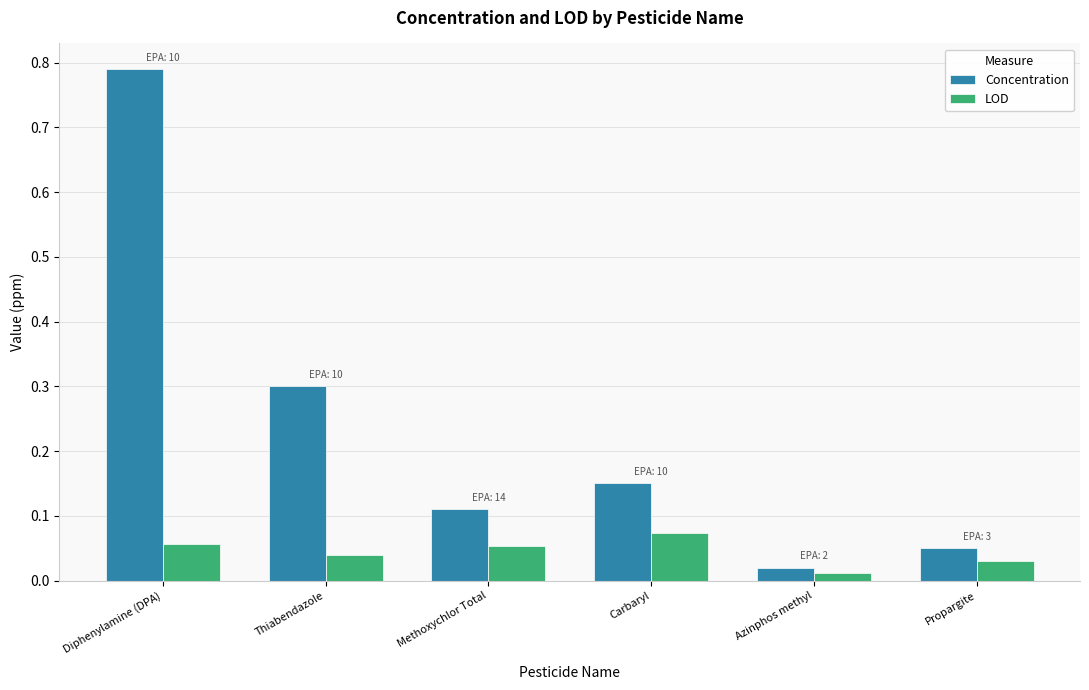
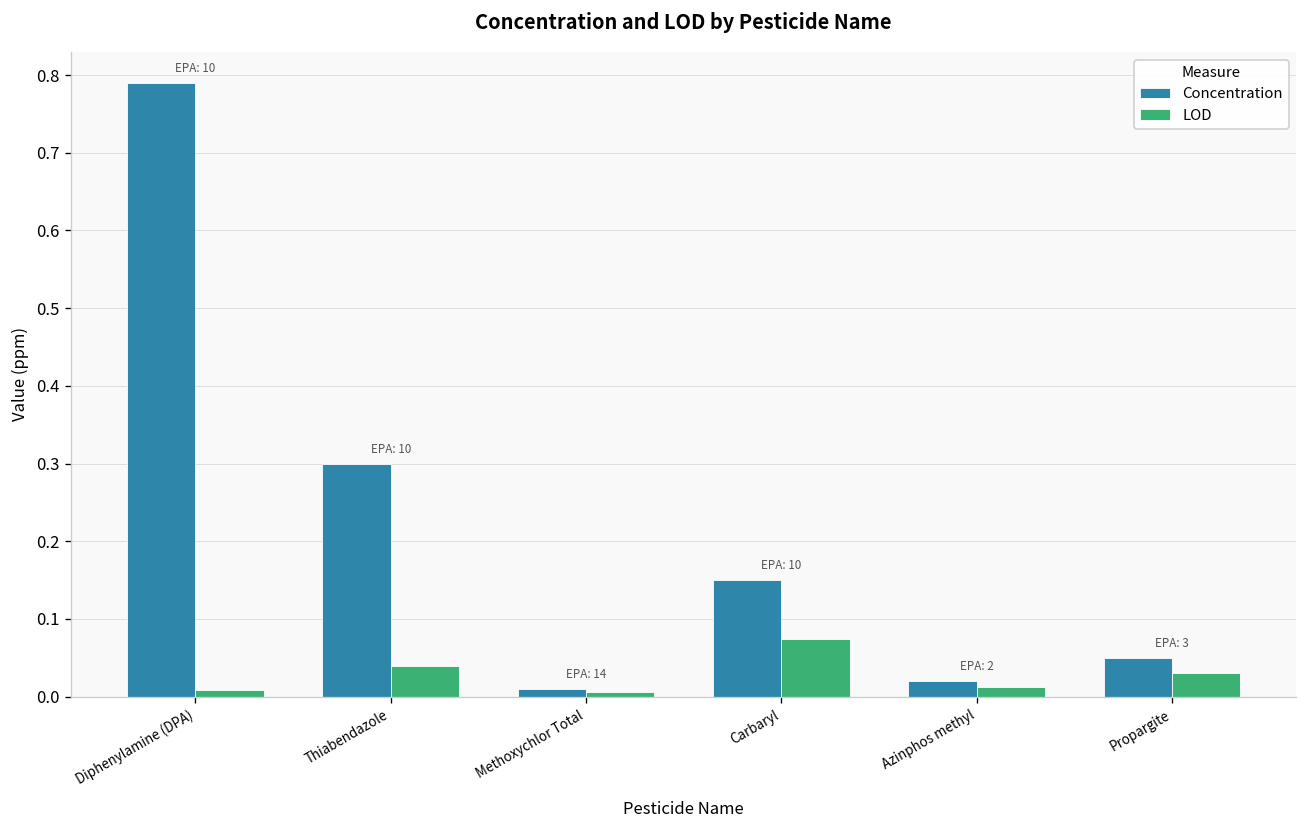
  {
    "Concentration": {
-     "Methoxychlor Total": 0.11
+     "Methoxychlor Total": 0.01
    },
    "LOD": {
-     "Diphenylamine (DPA)": 0.06,
+     "Diphenylamine (DPA)": 0.01,
      "Thiabendazole": 0.04,
-     "Methoxychlor Total": 0.05,
+     "Methoxychlor Total": 0.01,
      "Carbaryl": 0.07,
      "Azinphos methyl": 0.01,
      "Propargite": 0.03
    }
  }
